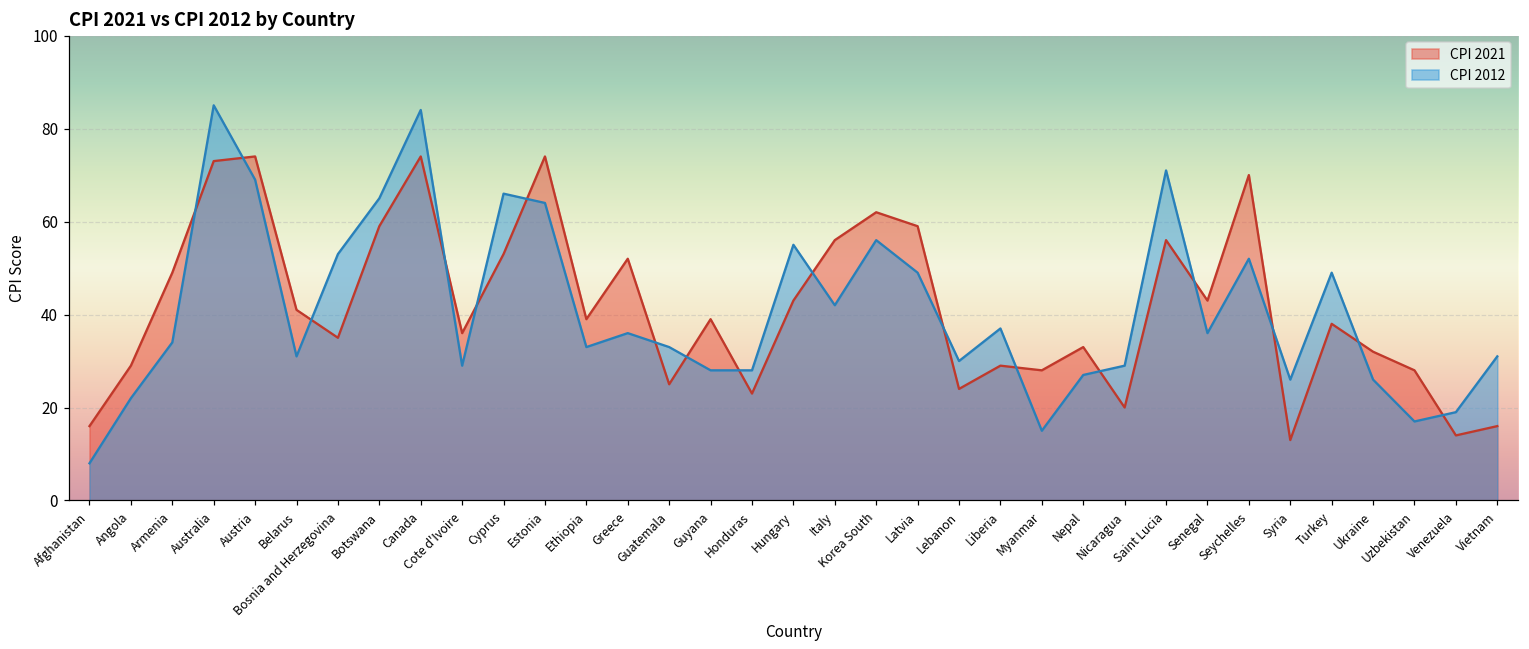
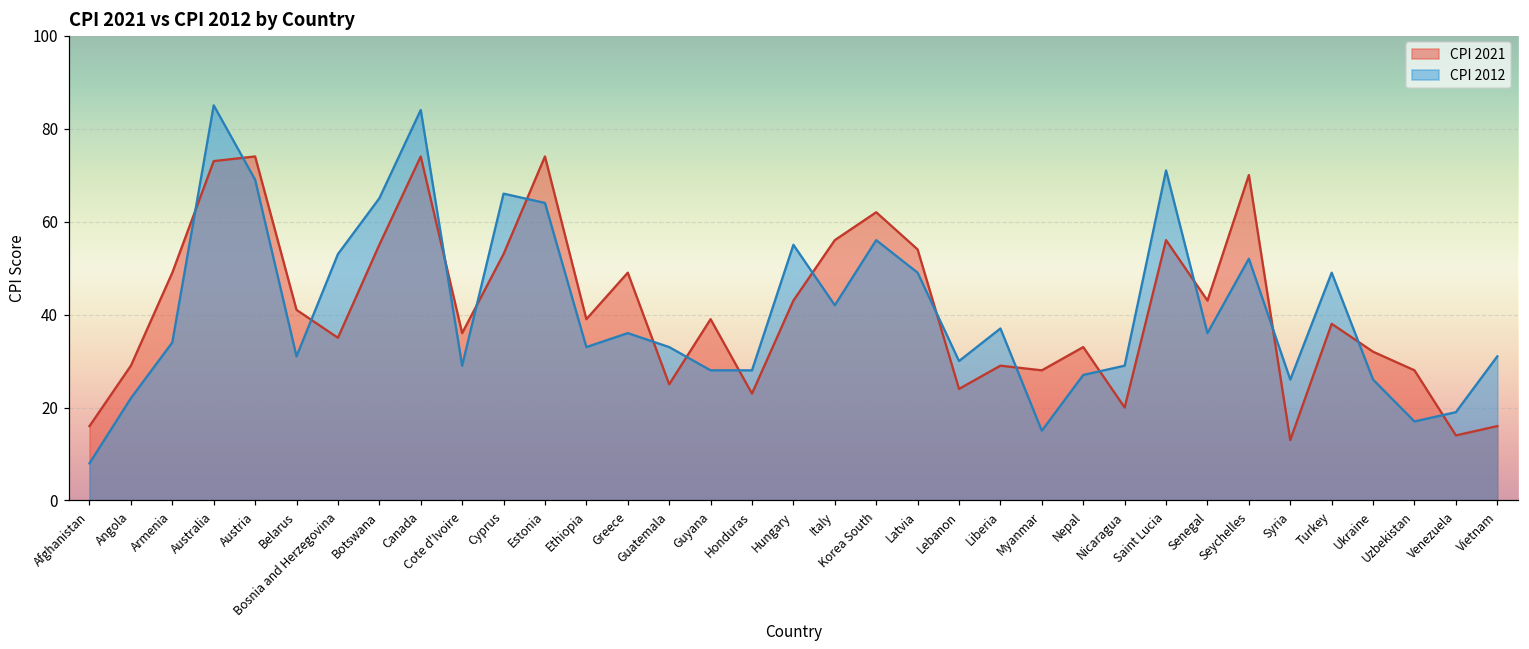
  {
    "CPI 2021": {
      "Afghanistan": 16,
      "Angola": 29,
      "Armenia": 49,
      "Australia": 73,
      "Austria": 74,
      "Belarus": 41,
      "Bosnia and Herzegovina": 35,
-     "Botswana": 59,
+     "Botswana": 55,
      "Canada": 74,
      "Cote d'Ivoire": 36,
      "Cyprus": 53,
      "Estonia": 74,
      "Ethiopia": 39,
-     "Greece": 52,
+     "Greece": 49,
      "Guatemala": 25,
      "Guyana": 39,
      "Honduras": 23,
      "Hungary": 43,
      "Italy": 56,
      "Korea South": 62,
-     "Latvia": 59,
+     "Latvia": 54,
      "Lebanon": 24,
      "Liberia": 29,
      "Myanmar": 28,
      "Nepal": 33,
      "Nicaragua": 20,
      "Saint Lucia": 56,
      "Senegal": 43,
      "Seychelles": 70,
      "Syria": 13,
      "Turkey": 38,
      "Ukraine": 32,
      "Uzbekistan": 28,
      "Venezuela": 14,
      "Vietnam": 16
    },
    "CPI 2012": {
      "Afghanistan": 8,
      "Angola": 22,
      "Armenia": 34,
      "Australia": 85,
      "Austria": 69,
      "Belarus": 31,
      "Bosnia and Herzegovina": 53,
      "Botswana": 65,
      "Canada": 84,
      "Cote d'Ivoire": 29,
      "Cyprus": 66,
      "Estonia": 64,
      "Ethiopia": 33,
      "Greece": 36,
      "Guatemala": 33,
      "Guyana": 28,
      "Honduras": 28,
      "Hungary": 55,
      "Italy": 42,
      "Korea South": 56,
      "Latvia": 49,
      "Lebanon": 30,
      "Liberia": 37,
      "Myanmar": 15,
      "Nepal": 27,
      "Nicaragua": 29,
      "Saint Lucia": 71,
      "Senegal": 36,
      "Seychelles": 52,
      "Syria": 26,
      "Turkey": 49,
      "Ukraine": 26,
      "Uzbekistan": 17,
      "Venezuela": 19,
      "Vietnam": 31
    }
  }
